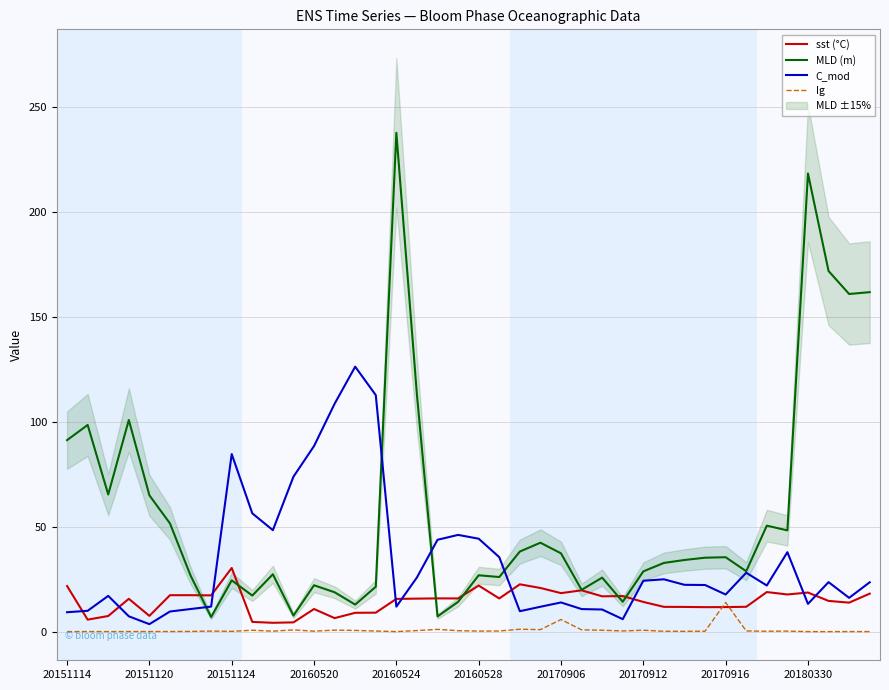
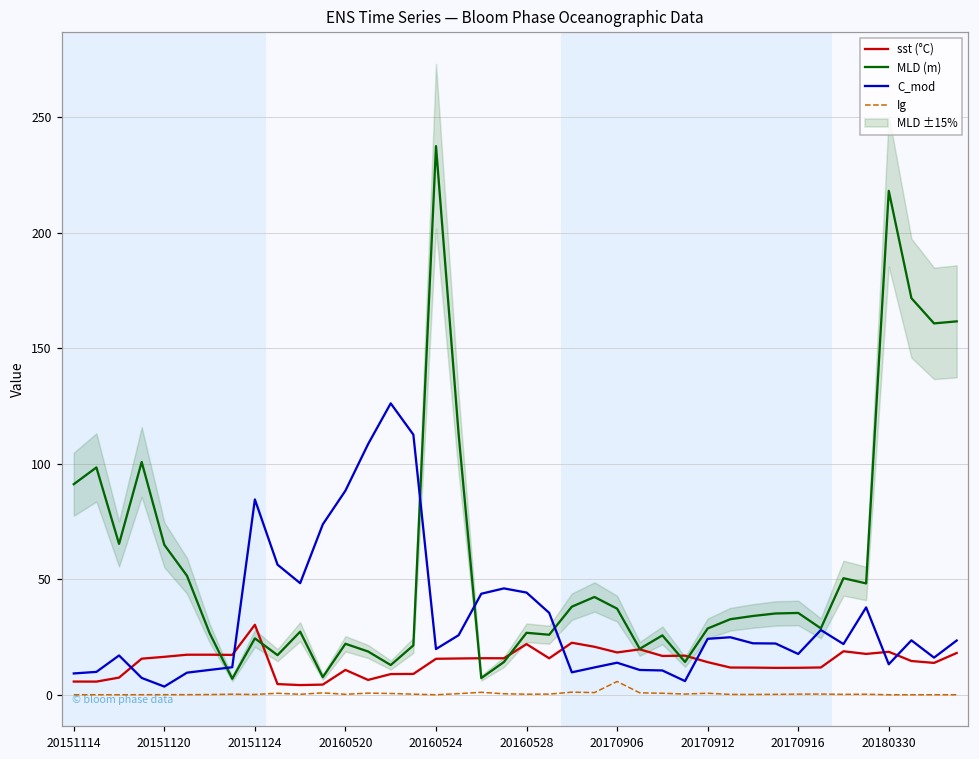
  {
    "sst (°C)": {
-     "20151114": 22,
-     "20151120": 7,
+     "20151114": 6,
+     "20151120": 16,
      "20151124": 30,
      "20160520": 11,
      "20160524": 16,
      "20160528": 22,
      "20170906": 18,
      "20170912": 14,
      "20170916": 12,
      "20180330": 19
    },
    "C_mod": {
      "20151114": 9,
      "20151120": 4,
      "20151124": 85,
      "20160520": 88,
-     "20160524": 12,
+     "20160524": 20,
      "20160528": 44,
      "20170906": 14,
      "20170912": 24,
      "20170916": 18,
      "20180330": 13
    },
    "Ig": {
      "20151114": 0,
      "20151120": 0,
      "20151124": 0,
      "20160520": 0,
      "20160524": 0,
      "20160528": 0,
      "20170906": 6,
      "20170912": 1,
-     "20170916": 14,
+     "20170916": 0,
      "20180330": 0
    }
  }
